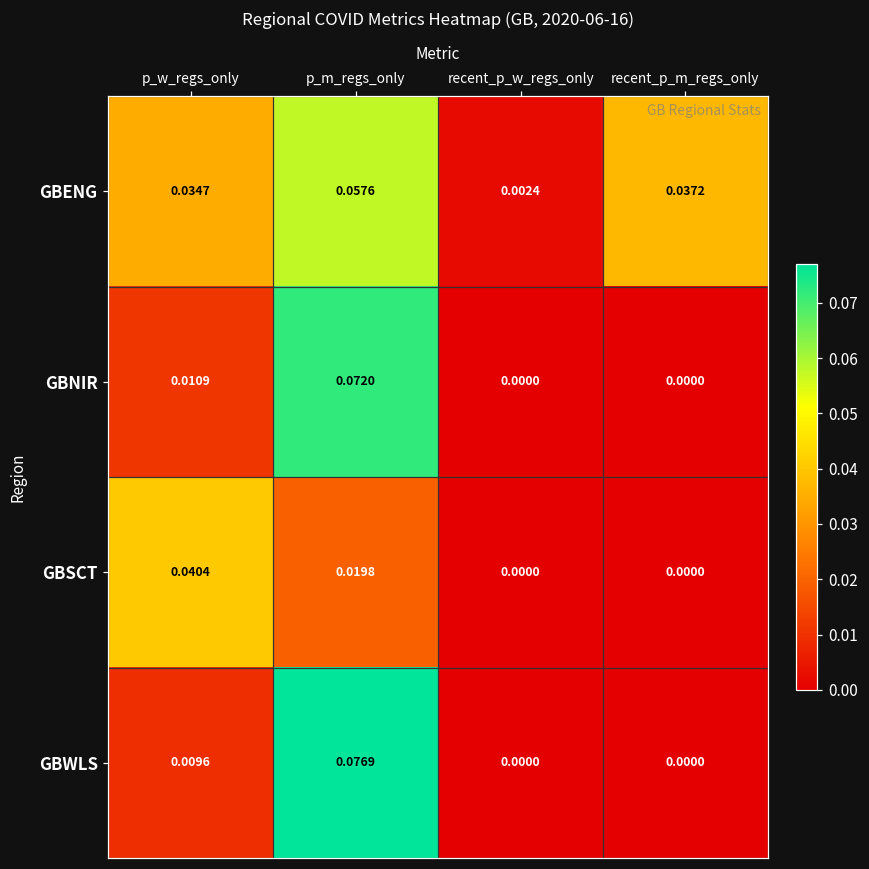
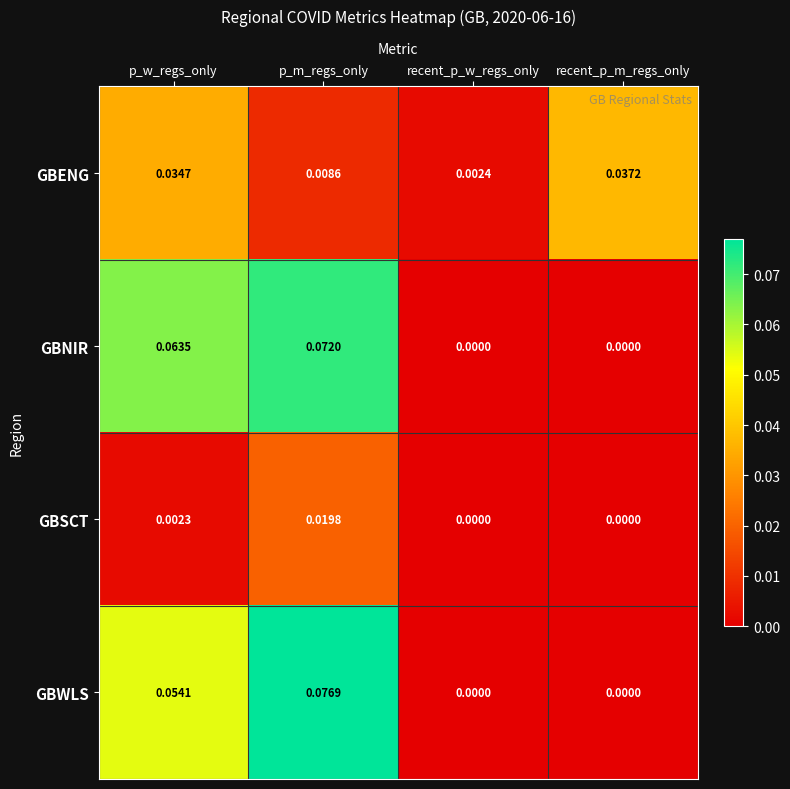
  {
    "GBENG": {
      "p_w_regs_only": 0.0347,
-     "p_m_regs_only": 0.0576,
+     "p_m_regs_only": 0.0086,
      "recent_p_w_regs_only": 0.0024
    },
    "GBNIR": {
-     "p_w_regs_only": 0.0109,
+     "p_w_regs_only": 0.0635,
      "p_m_regs_only": 0.0720,
      "recent_p_w_regs_only": 0.0000,
      "recent_p_m_regs_only": 0.0000
    },
    "GBSCT": {
-     "p_w_regs_only": 0.0404,
+     "p_w_regs_only": 0.0023,
      "p_m_regs_only": 0.0198,
      "recent_p_w_regs_only": 0.0000,
      "recent_p_m_regs_only": 0.0000
    },
    "GBWLS": {
-     "p_w_regs_only": 0.0096,
+     "p_w_regs_only": 0.0541,
      "p_m_regs_only": 0.0769,
      "recent_p_w_regs_only": 0.0000,
      "recent_p_m_regs_only": 0.0000
    }
  }
